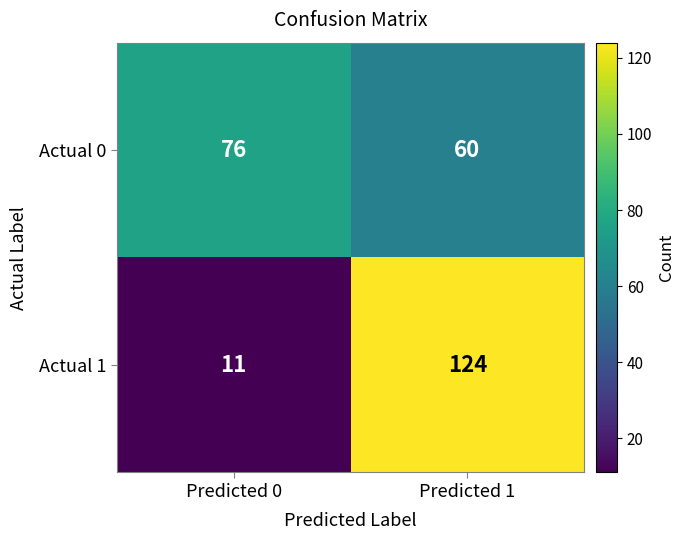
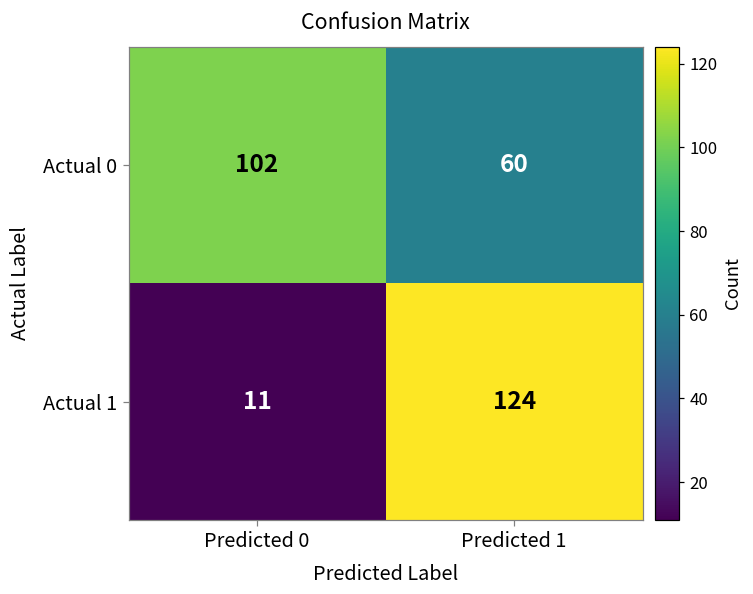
  {
    "Actual 0": {
-     "Predicted 0": 76,
+     "Predicted 0": 102,
      "Predicted 1": 60
    },
    "Actual 1": {
      "Predicted 0": 11,
      "Predicted 1": 124
    }
  }
